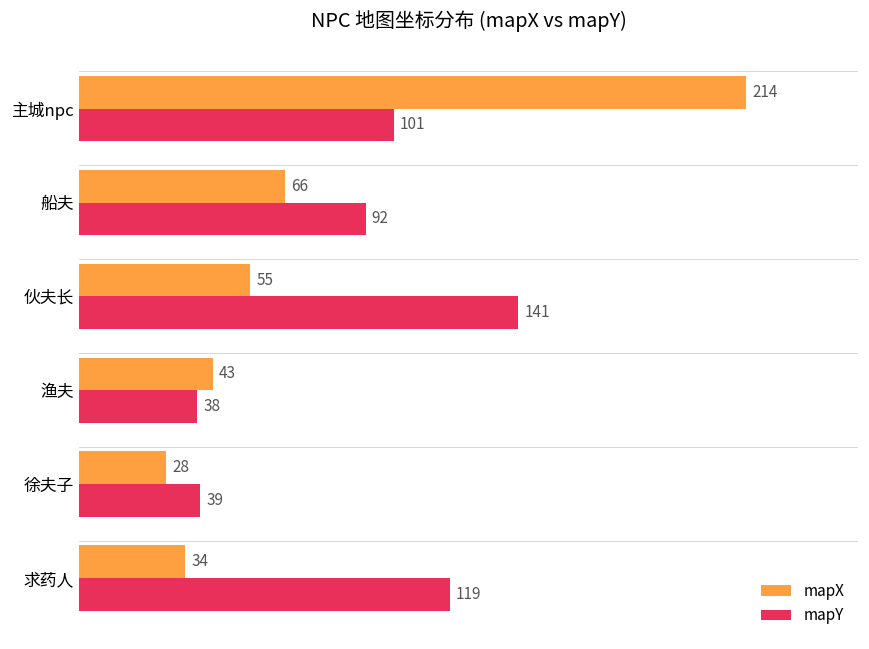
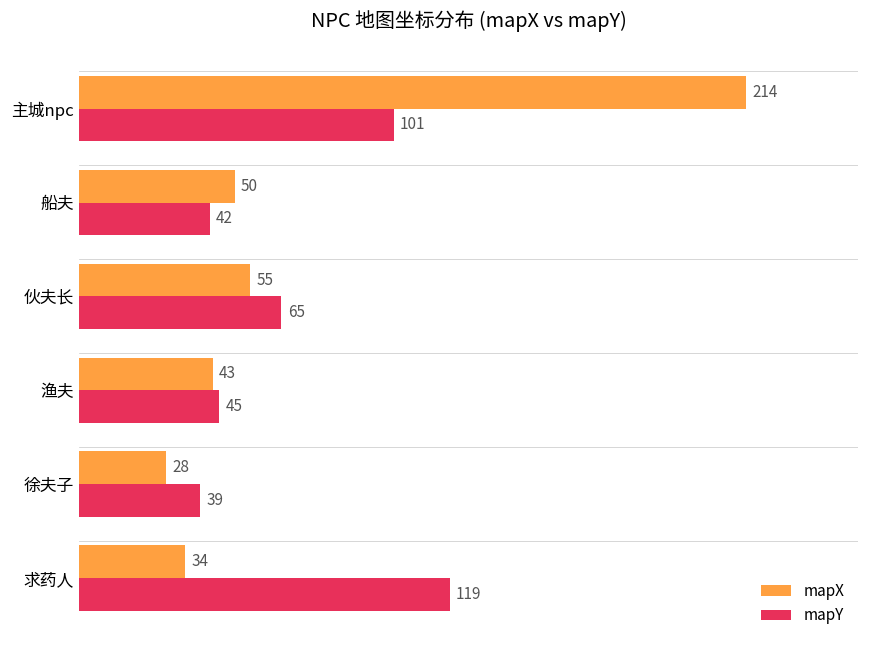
  {
    "mapX": {
      "主城npc": 214,
-     "船夫": 66,
+     "船夫": 50,
      "伙夫长": 55,
      "渔夫": 43,
      "徐夫子": 28,
      "求药人": 34
    },
    "mapY": {
      "主城npc": 101,
-     "船夫": 92,
-     "伙夫长": 141,
-     "渔夫": 38,
+     "船夫": 42,
+     "伙夫长": 65,
+     "渔夫": 45,
      "徐夫子": 39,
      "求药人": 119
    }
  }
